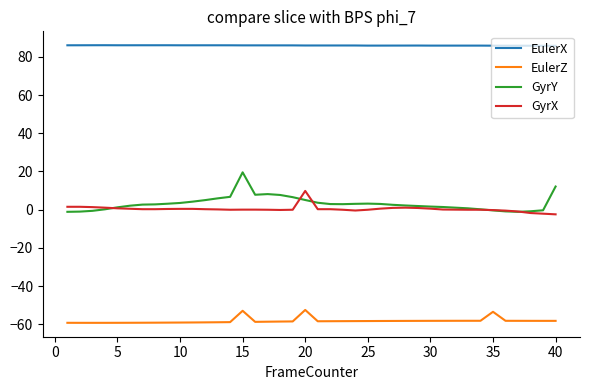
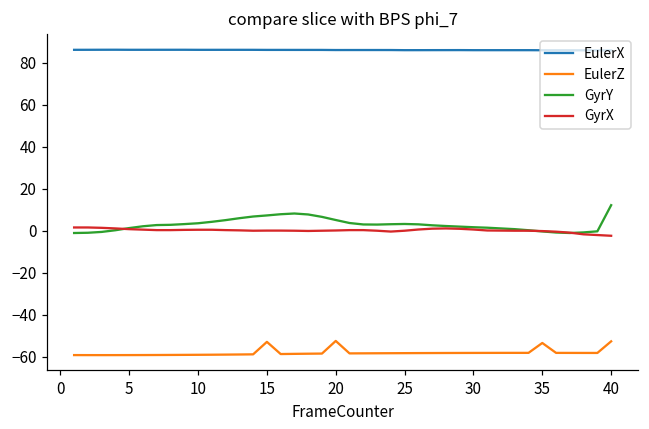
  {
    "EulerX": {
      "5": 86,
      "10": 86,
      "15": 86,
      "20": 86,
      "25": 86,
      "30": 86
    },
    "EulerZ": {
      "5": -59,
      "10": -59,
      "15": -53,
      "20": -53,
      "25": -58,
      "30": -58,
      "35": -54,
-     "40": -58
+     "40": -53
    },
    "GyrY": {
      "10": 3,
-     "15": 20,
+     "15": 7,
      "20": 5,
      "25": 3,
      "40": 12
    },
    "GyrX": {
      "10": 0,
      "15": 0,
-     "20": 10,
+     "20": 0,
      "25": 0,
      "40": -2
    }
  }
